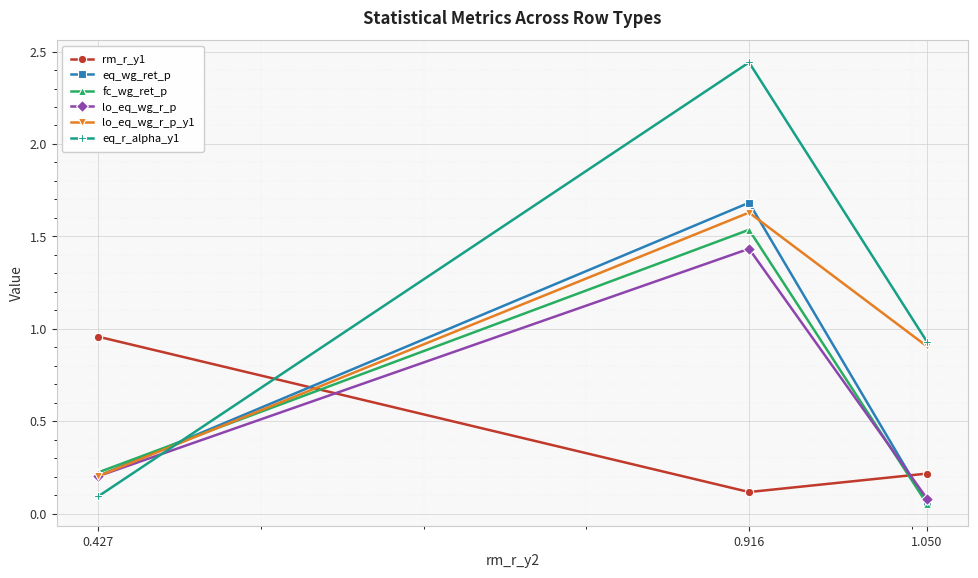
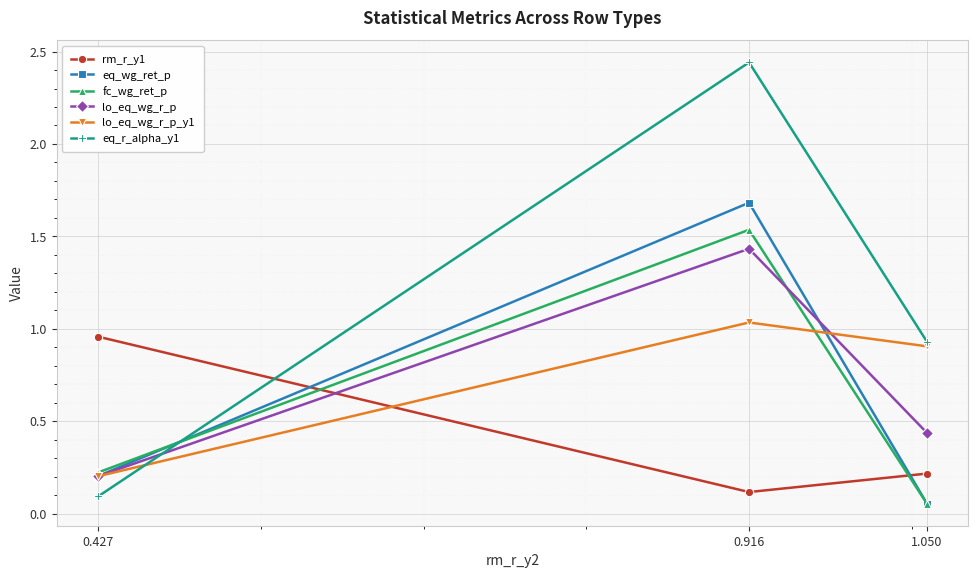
  {
    "rm_r_y1": {
      "0.427": 0.96,
      "0.916": 0.12,
      "1.050": 0.22
    },
    "eq_wg_ret_p": {
      "0.916": 1.68
    },
    "lo_eq_wg_r_p": {
      "0.916": 1.43,
-     "1.050": 0.08
+     "1.050": 0.44
    },
    "lo_eq_wg_r_p_y1": {
-     "0.916": 1.63,
+     "0.916": 1.03,
      "1.050": 0.90
    }
  }
